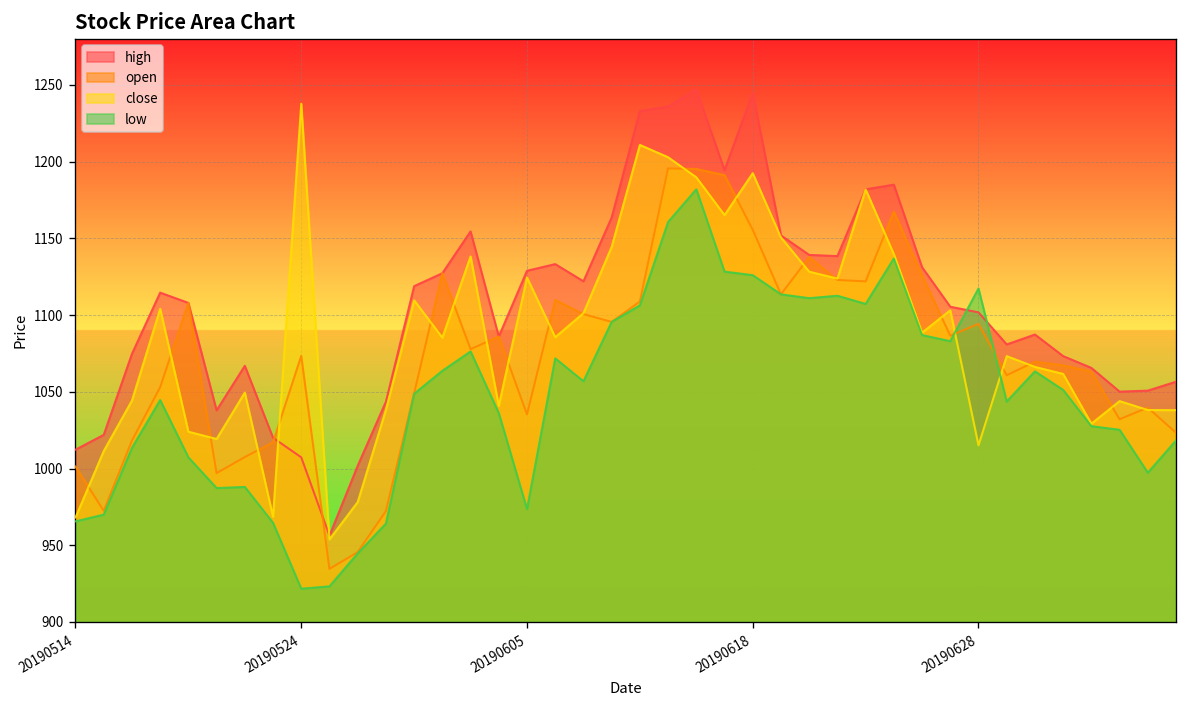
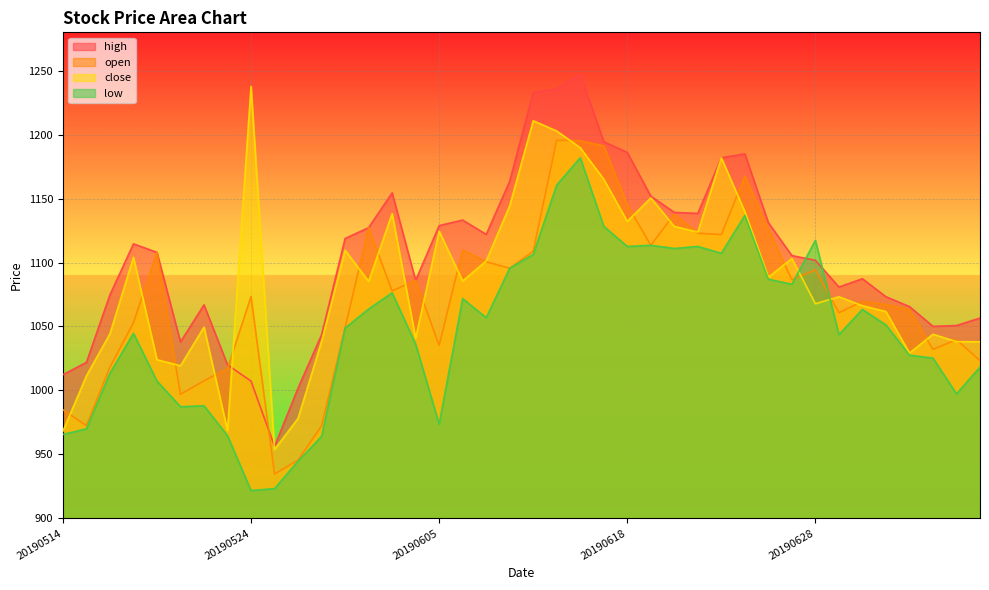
  {
    "high": {
      "20190514": 1012,
      "20190524": 1007,
      "20190605": 1129,
-     "20190618": 1245,
+     "20190618": 1186,
      "20190628": 1102
    },
    "open": {
-     "20190514": 1001,
+     "20190514": 985,
      "20190524": 1073,
      "20190605": 1035,
-     "20190618": 1156,
+     "20190618": 1145,
      "20190628": 1094
    },
    "close": {
      "20190514": 968,
      "20190524": 1238,
      "20190605": 1124,
-     "20190618": 1192,
-     "20190628": 1015
+     "20190618": 1132,
+     "20190628": 1068
    },
    "low": {
      "20190514": 966,
      "20190524": 922,
      "20190605": 974,
-     "20190618": 1126,
+     "20190618": 1113,
      "20190628": 1117
    }
  }
